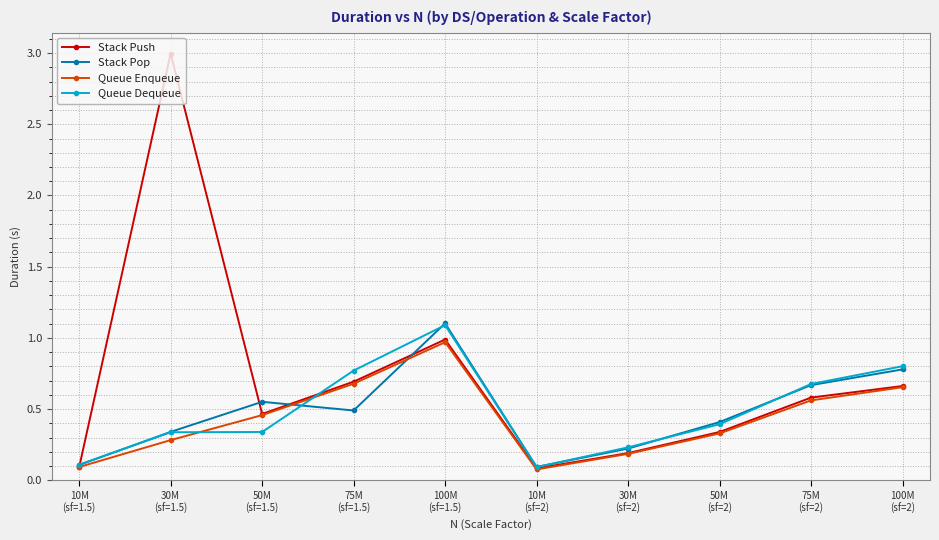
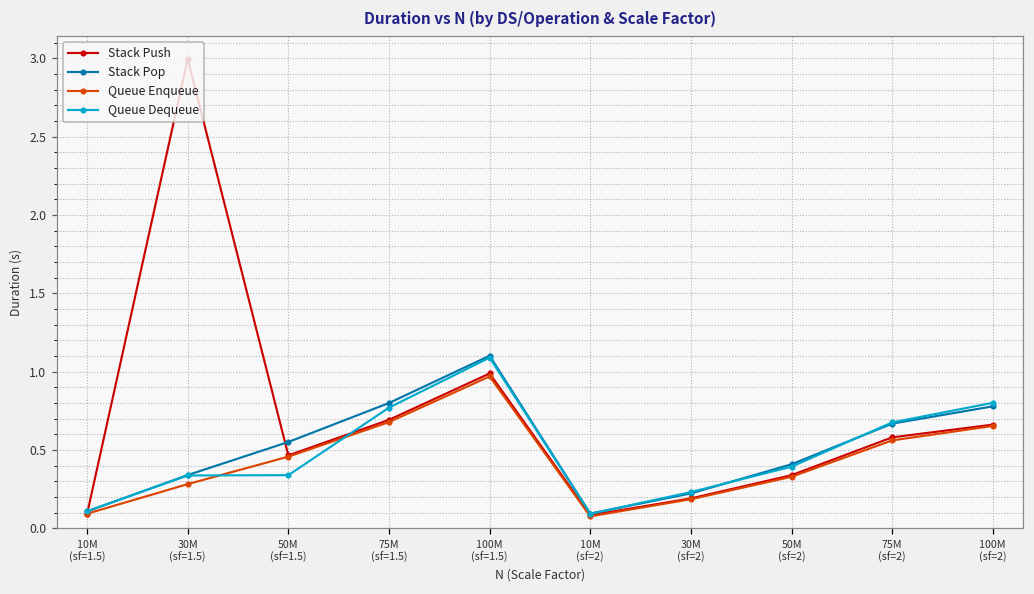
  {
    "Stack Push": {
      "100M (sf=1.5)": 0.99,
      "75M (sf=2)": 0.58
    },
    "Stack Pop": {
      "50M (sf=1.5)": 0.55,
-     "75M (sf=1.5)": 0.49,
+     "75M (sf=1.5)": 0.80,
      "100M (sf=2)": 0.78
    },
    "Queue Enqueue": {
      "30M (sf=1.5)": 0.28,
      "100M (sf=1.5)": 0.97,
      "75M (sf=2)": 0.56
    },
    "Queue Dequeue": {
      "50M (sf=1.5)": 0.34,
      "75M (sf=1.5)": 0.77,
      "100M (sf=2)": 0.80
    }
  }
